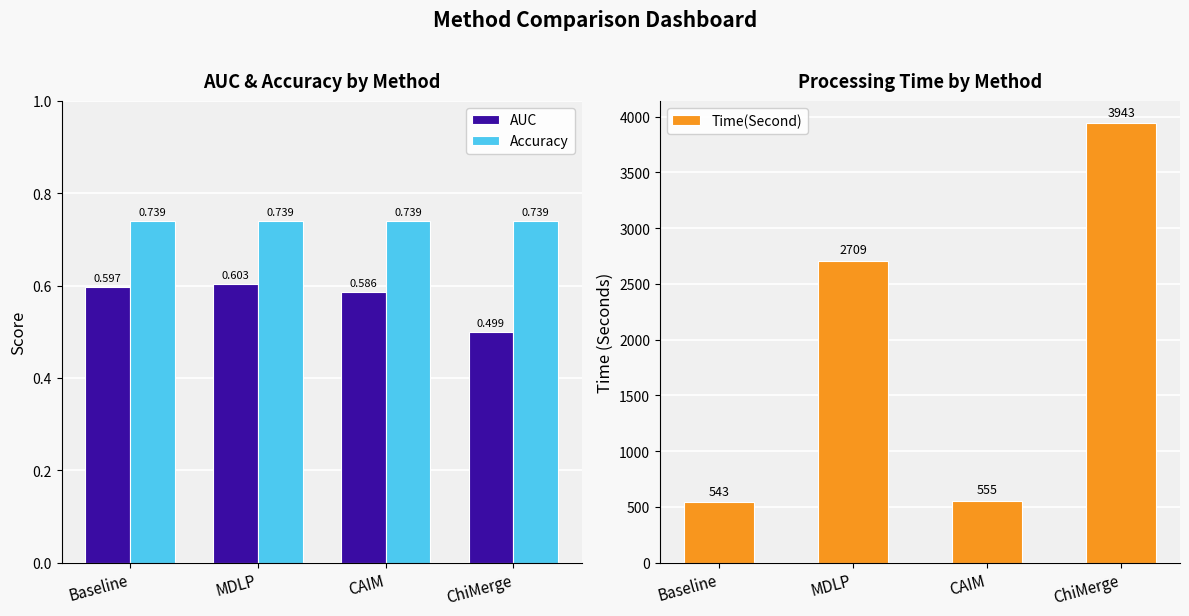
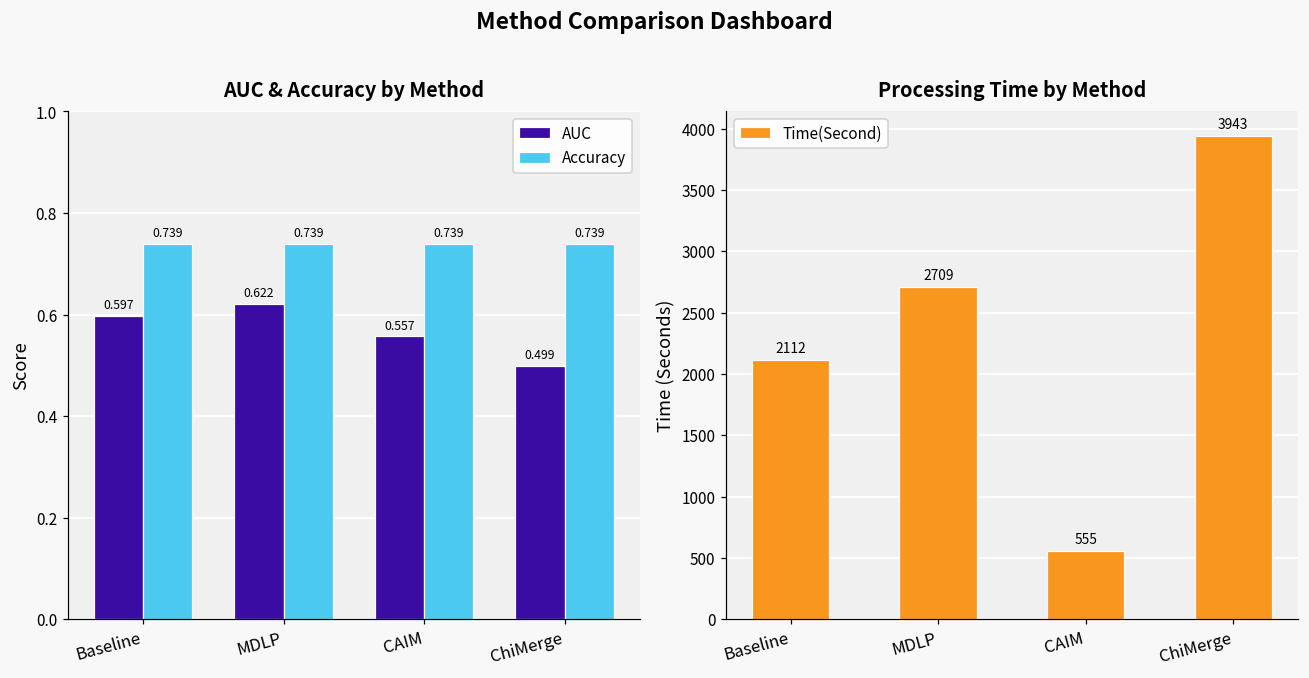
  {
    "AUC & Accuracy by Method": {
      "AUC": {
        "Baseline": 0.597,
-       "MDLP": 0.603,
-       "CAIM": 0.586,
+       "MDLP": 0.622,
+       "CAIM": 0.557,
        "ChiMerge": 0.499
      },
      "Accuracy": {
        "Baseline": 0.739,
        "MDLP": 0.739,
        "CAIM": 0.739,
        "ChiMerge": 0.739
      }
    },
    "Processing Time by Method": {
-     "Baseline": 543,
+     "Baseline": 2112,
      "MDLP": 2709,
      "CAIM": 555,
      "ChiMerge": 3943
    }
  }
